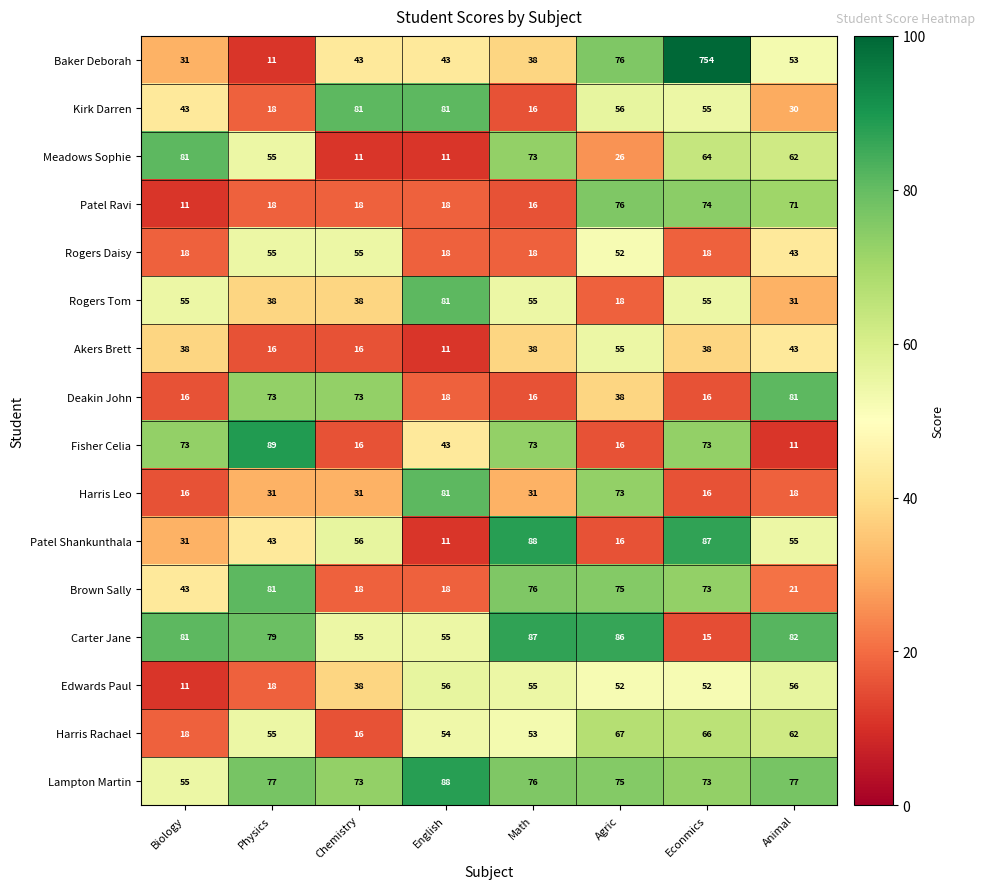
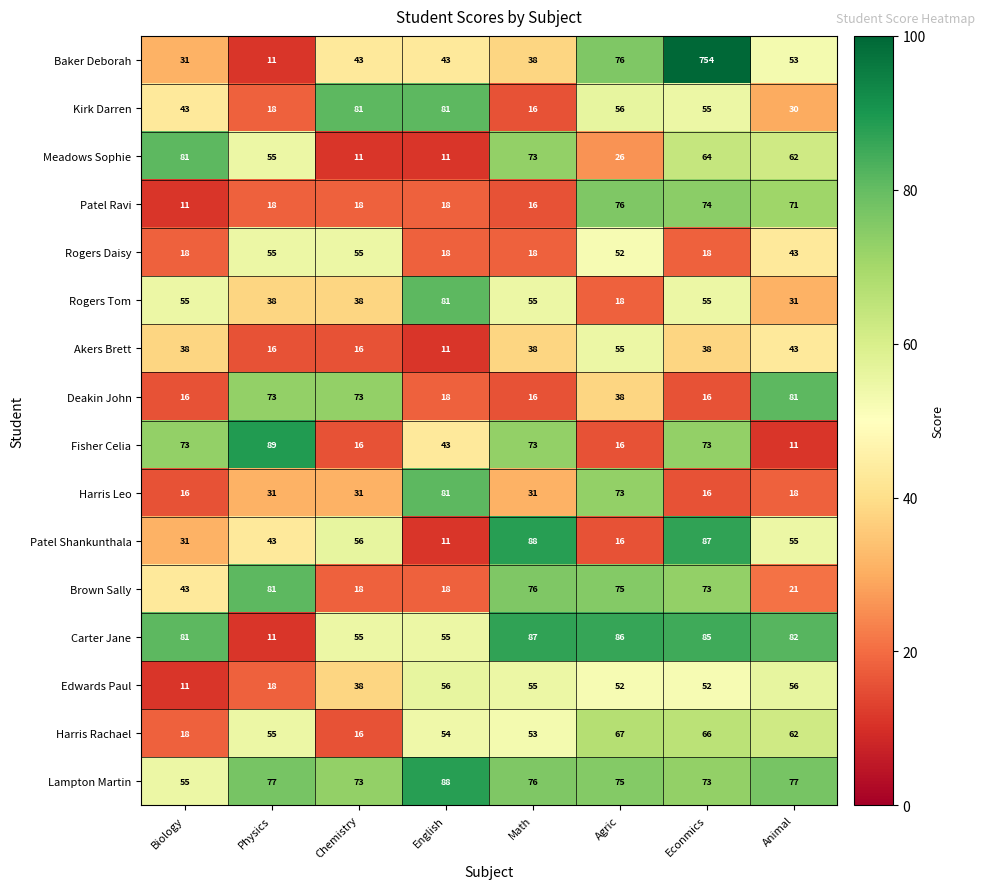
  {
    "Baker Deborah": {
      "Biology": 31,
      "Physics": 11,
      "Chemistry": 43,
      "English": 43,
      "Math": 38,
      "Agric": 76,
      "Econmics": 754,
      "Animal": 53
    },
    "Kirk Darren": {
      "Biology": 43,
      "Physics": 18,
      "Chemistry": 81,
      "English": 81,
      "Math": 16,
      "Agric": 56,
      "Econmics": 55,
      "Animal": 30
    },
    "Meadows Sophie": {
      "Biology": 81,
      "Physics": 55,
      "Chemistry": 11,
      "English": 11,
      "Math": 73,
      "Agric": 26,
      "Econmics": 64,
      "Animal": 62
    },
    "Patel Ravi": {
      "Biology": 11,
      "Physics": 18,
      "Chemistry": 18,
      "English": 18,
      "Math": 16,
      "Agric": 76,
      "Econmics": 74,
      "Animal": 71
    },
    "Rogers Daisy": {
      "Biology": 18,
      "Physics": 55,
      "Chemistry": 55,
      "English": 18,
      "Math": 18,
      "Agric": 52,
      "Econmics": 18,
      "Animal": 43
    },
    "Rogers Tom": {
      "Biology": 55,
      "Physics": 38,
      "Chemistry": 38,
      "English": 81,
      "Math": 55,
      "Agric": 18,
      "Econmics": 55,
      "Animal": 31
    },
    "Akers Brett": {
      "Biology": 38,
      "Physics": 16,
      "Chemistry": 16,
      "English": 11,
      "Math": 38,
      "Agric": 55,
      "Econmics": 38,
      "Animal": 43
    },
    "Deakin John": {
      "Biology": 16,
      "Physics": 73,
      "Chemistry": 73,
      "English": 18,
      "Math": 16,
      "Agric": 38,
      "Econmics": 16,
      "Animal": 81
    },
    "Fisher Celia": {
      "Biology": 73,
      "Physics": 89,
      "Chemistry": 16,
      "English": 43,
      "Math": 73,
      "Agric": 16,
      "Econmics": 73,
      "Animal": 11
    },
    "Harris Leo": {
      "Biology": 16,
      "Physics": 31,
      "Chemistry": 31,
      "English": 81,
      "Math": 31,
      "Agric": 73,
      "Econmics": 16,
      "Animal": 18
    },
    "Patel Shankunthala": {
      "Biology": 31,
      "Physics": 43,
      "Chemistry": 56,
      "English": 11,
      "Math": 88,
      "Agric": 16,
      "Econmics": 87,
      "Animal": 55
    },
    "Brown Sally": {
      "Biology": 43,
      "Physics": 81,
      "Chemistry": 18,
      "English": 18,
      "Math": 76,
      "Agric": 75,
      "Econmics": 73,
      "Animal": 21
    },
    "Carter Jane": {
      "Biology": 81,
-     "Physics": 79,
+     "Physics": 11,
      "Chemistry": 55,
      "English": 55,
      "Math": 87,
      "Agric": 86,
-     "Econmics": 15,
+     "Econmics": 85,
      "Animal": 82
    },
    "Edwards Paul": {
      "Biology": 11,
      "Physics": 18,
      "Chemistry": 38,
      "English": 56,
      "Math": 55,
      "Agric": 52,
      "Econmics": 52,
      "Animal": 56
    },
    "Harris Rachael": {
      "Biology": 18,
      "Physics": 55,
      "Chemistry": 16,
      "English": 54,
      "Math": 53,
      "Agric": 67,
      "Econmics": 66,
      "Animal": 62
    },
    "Lampton Martin": {
      "Biology": 55,
      "Physics": 77,
      "Chemistry": 73,
      "English": 88,
      "Math": 76,
      "Agric": 75,
      "Econmics": 73,
      "Animal": 77
    }
  }
